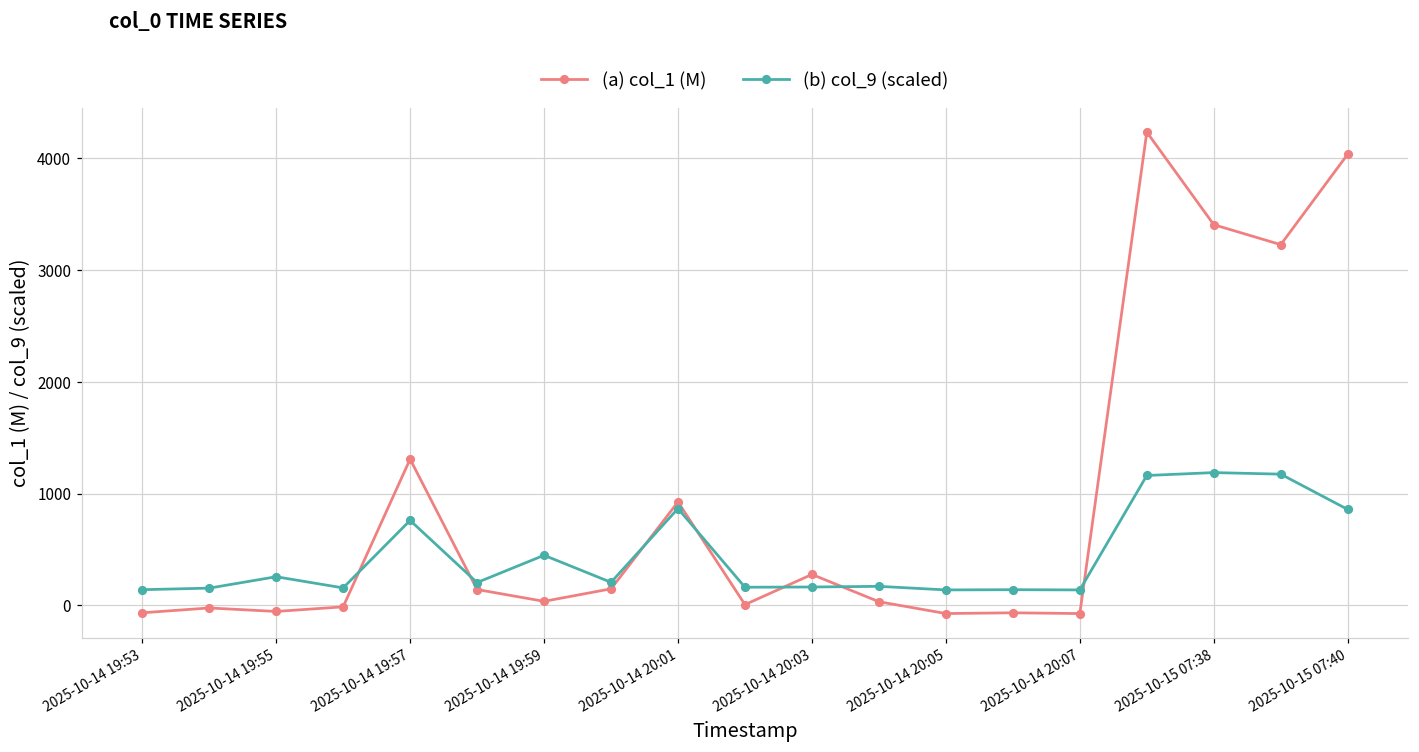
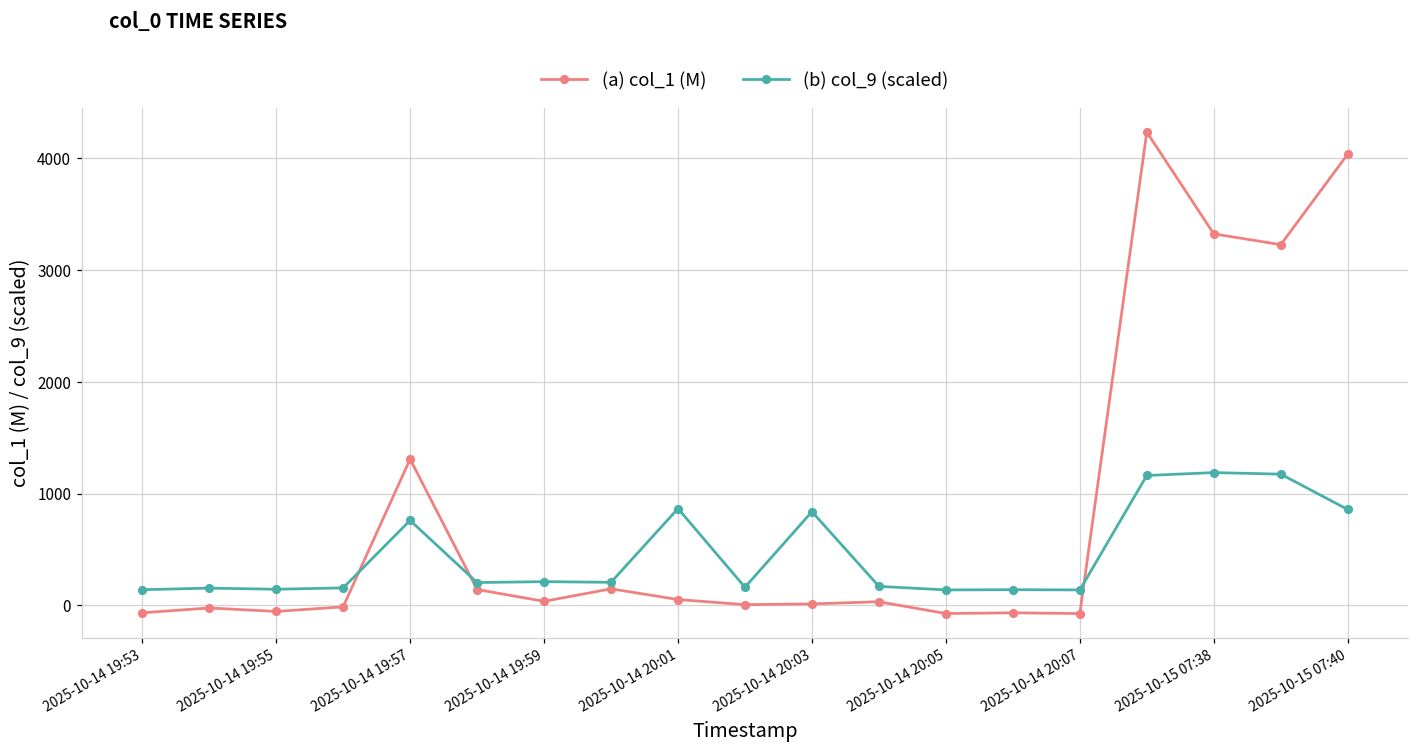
  {
    "(a) col_1 (M)": {
      "2025-10-14 19:53": -70,
      "2025-10-14 19:55": -50,
      "2025-10-14 19:57": 1310,
      "2025-10-14 19:59": 40,
-     "2025-10-14 20:01": 930,
-     "2025-10-14 20:03": 280,
+     "2025-10-14 20:01": 50,
+     "2025-10-14 20:03": 10,
      "2025-10-14 20:05": -70,
      "2025-10-14 20:07": -70,
-     "2025-10-15 07:38": 3410,
+     "2025-10-15 07:38": 3320,
      "2025-10-15 07:40": 4040
    },
    "(b) col_9 (scaled)": {
      "2025-10-14 19:53": 140,
-     "2025-10-14 19:55": 260,
+     "2025-10-14 19:55": 140,
      "2025-10-14 19:57": 760,
-     "2025-10-14 19:59": 450,
+     "2025-10-14 19:59": 210,
      "2025-10-14 20:01": 870,
-     "2025-10-14 20:03": 160,
+     "2025-10-14 20:03": 840,
      "2025-10-14 20:05": 140,
      "2025-10-14 20:07": 140,
      "2025-10-15 07:38": 1190,
      "2025-10-15 07:40": 860
    }
  }
